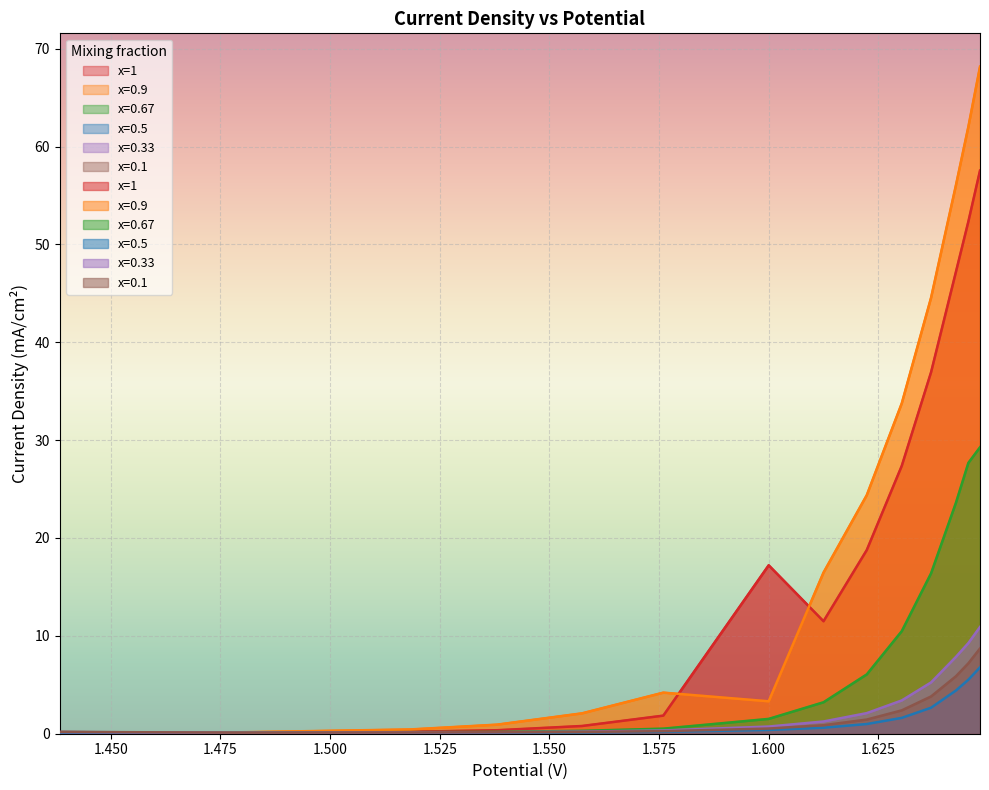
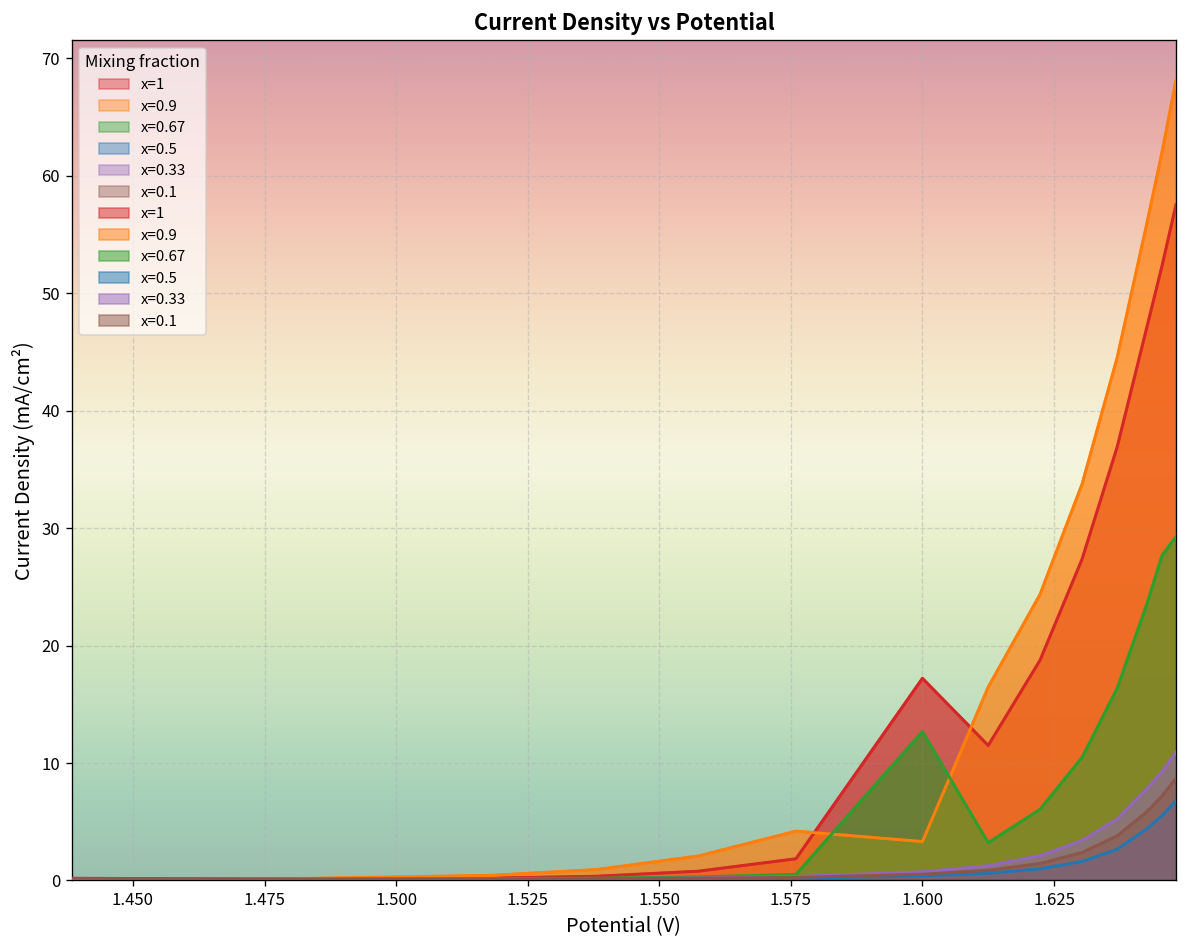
  {
    "x=1": {
      "1.600": 17
    },
    "x=0.9": {
      "1.600": 3
    },
    "x=0.67": {
-     "1.600": 2
+     "1.600": 13
    }
  }
